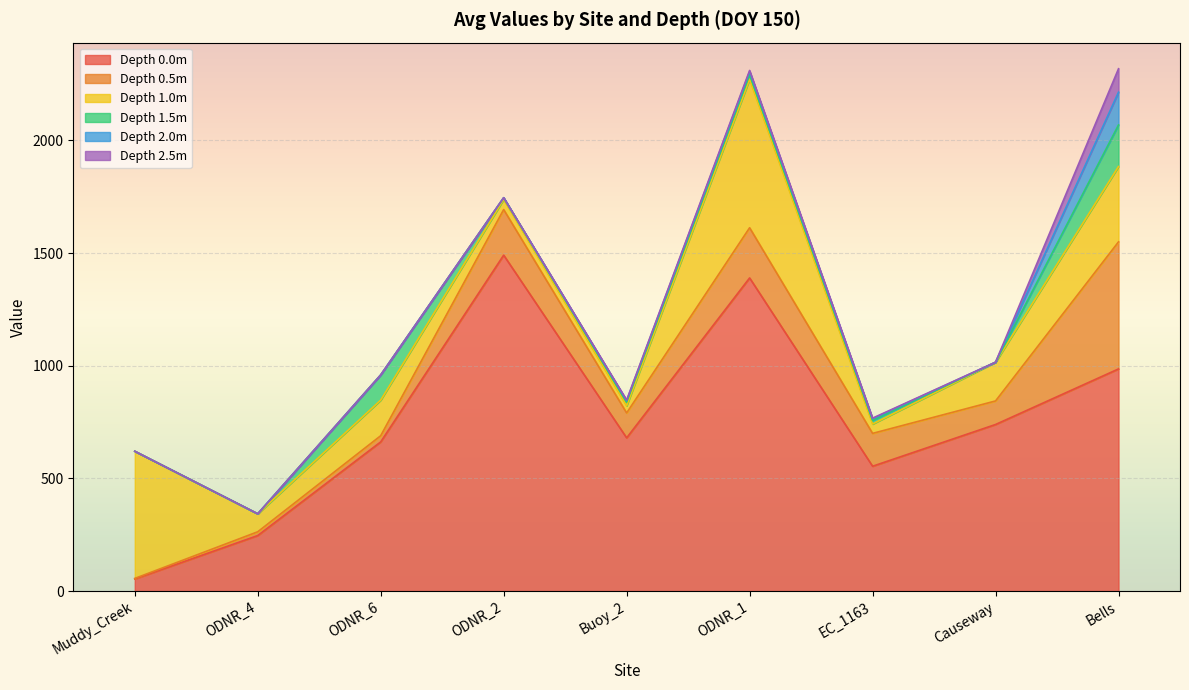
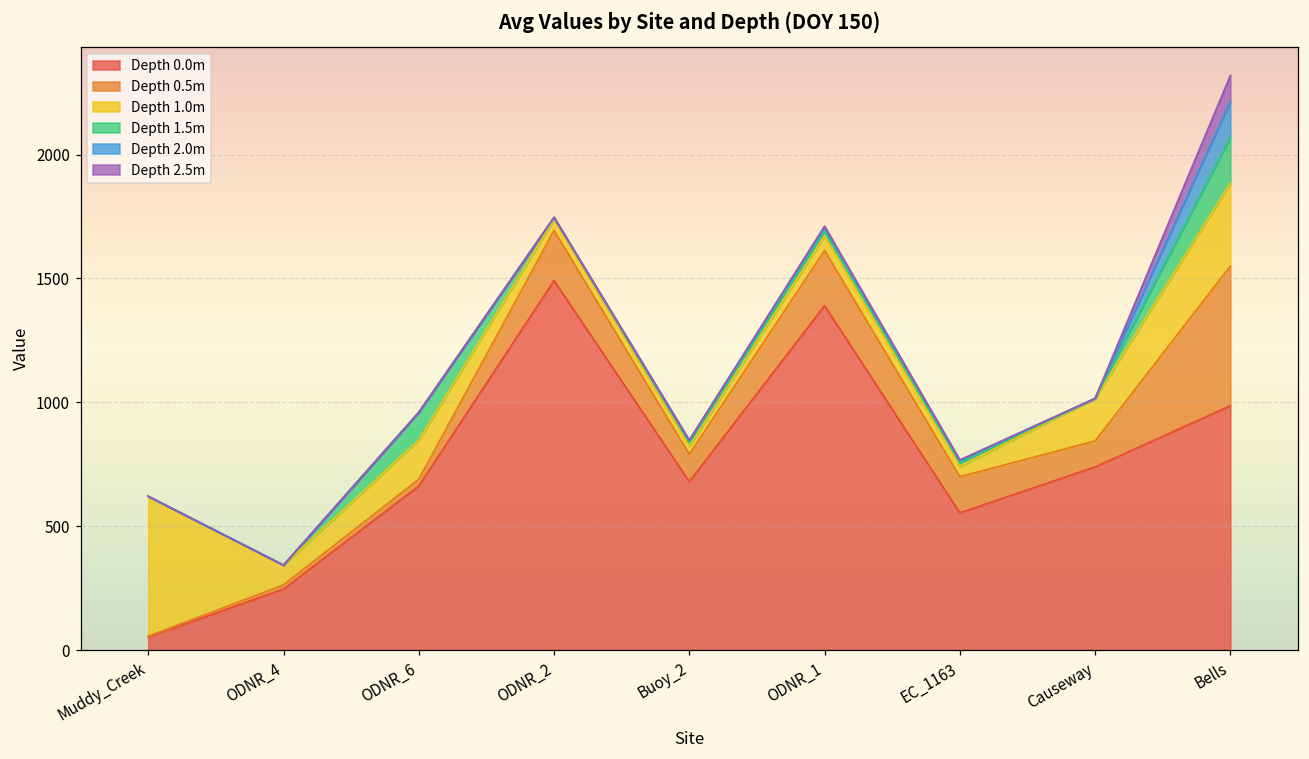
  {
    "Depth 1.0m": {
      "ODNR_6": 160,
      "Buoy_2": 30,
-     "ODNR_1": 660,
+     "ODNR_1": 60,
      "EC_1163": 40,
      "Bells": 330
    },
    "Depth 1.5m": {
      "ODNR_1": 20,
      "Bells": 180
    },
    "Depth 2.0m": {
      "Bells": 150
    },
    "Depth 2.5m": {
      "Bells": 100
    }
  }
